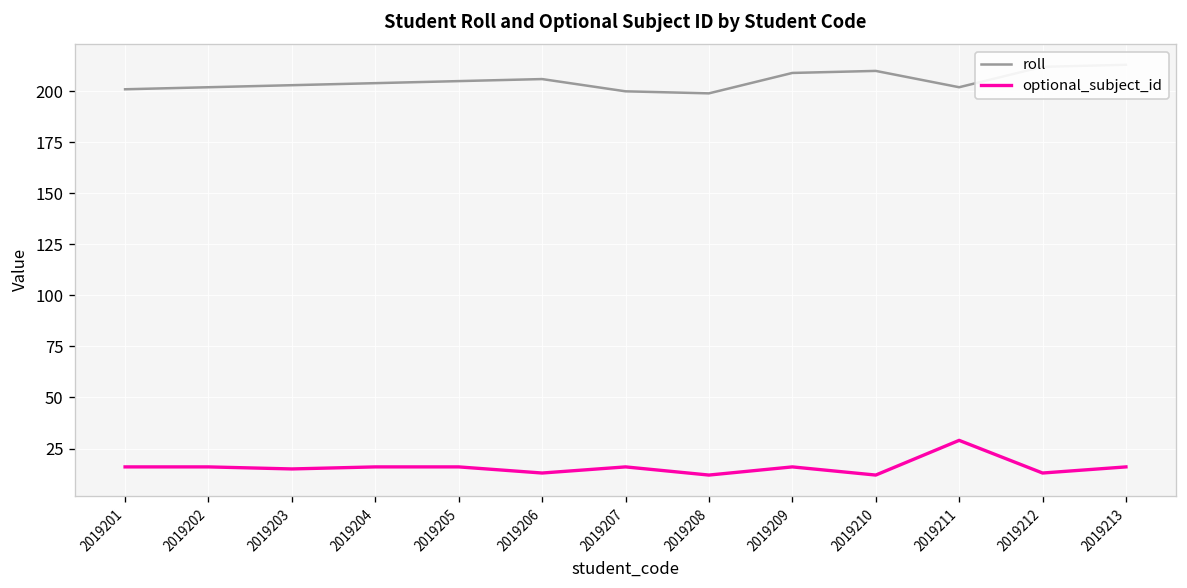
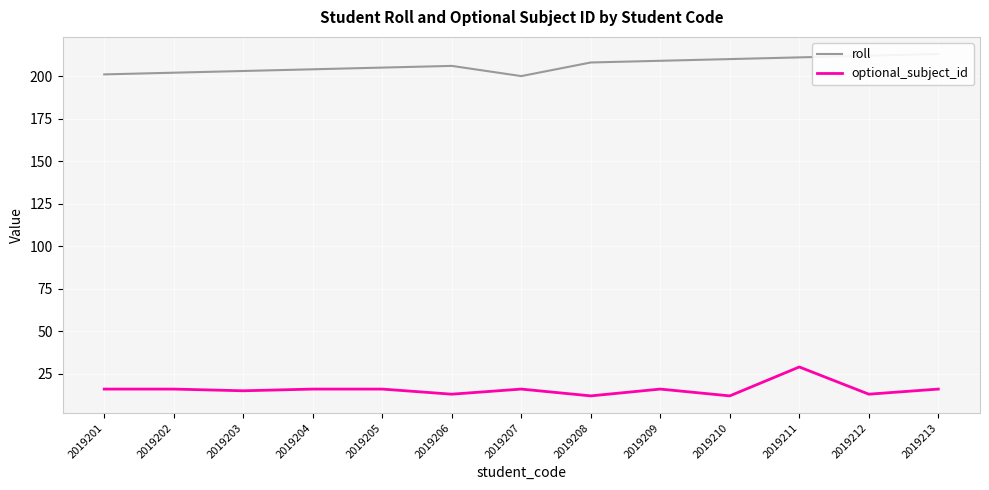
  {
    "roll": {
      "2019201": 201,
      "2019202": 202,
      "2019203": 203,
      "2019204": 204,
      "2019205": 205,
      "2019206": 206,
      "2019207": 200,
-     "2019208": 199,
+     "2019208": 208,
      "2019209": 209,
      "2019210": 210,
-     "2019211": 202
+     "2019211": 211
    },
    "optional_subject_id": {
      "2019201": 16,
      "2019202": 16,
      "2019203": 15,
      "2019204": 16,
      "2019205": 16,
      "2019206": 13,
      "2019207": 16,
      "2019208": 12,
      "2019209": 16,
      "2019210": 12,
      "2019211": 29,
      "2019212": 13,
      "2019213": 16
    }
  }
